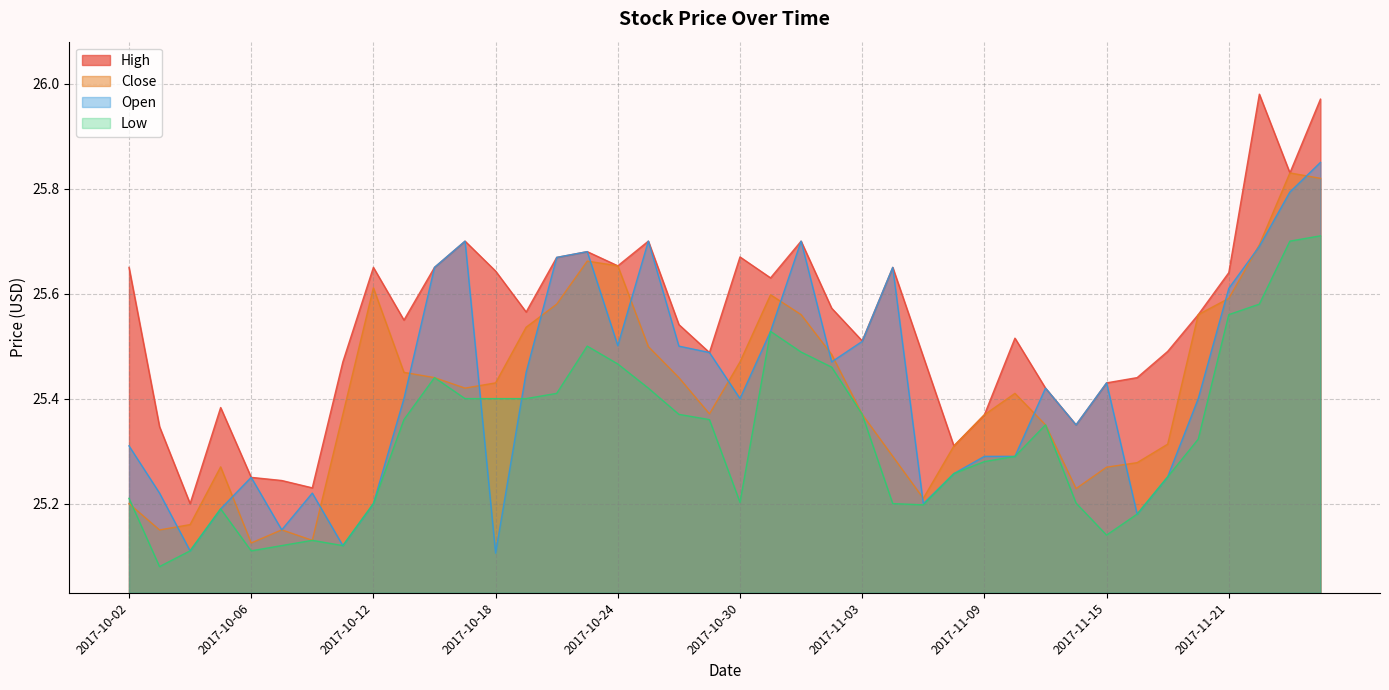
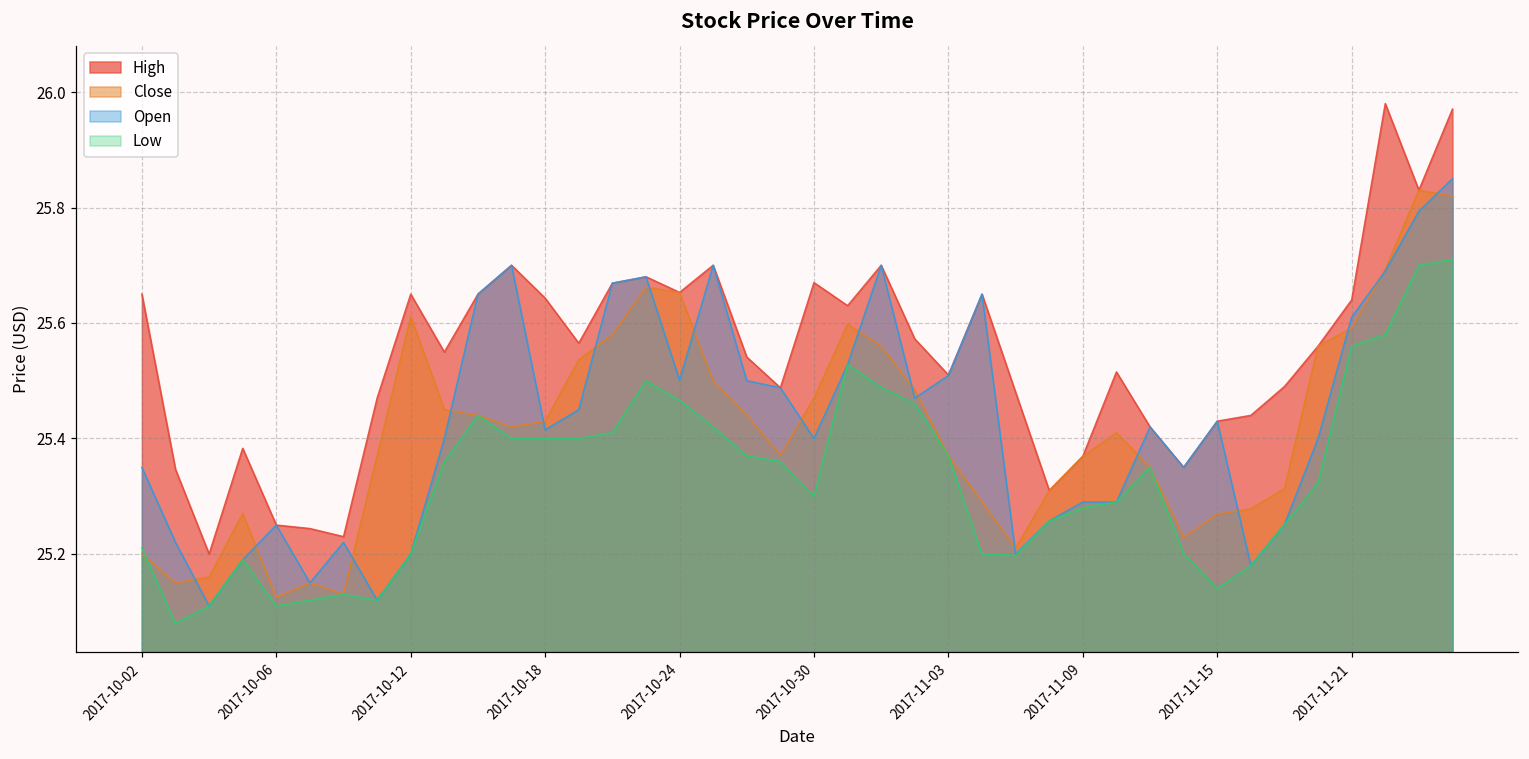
  {
    "Open": {
-     "2017-10-02": 25.31,
-     "2017-10-18": 25.11,
+     "2017-10-02": 25.35,
+     "2017-10-18": 25.41,
      "2017-10-24": 25.50,
      "2017-10-30": 25.40,
      "2017-11-09": 25.29,
      "2017-11-21": 25.61
    },
    "Low": {
      "2017-10-02": 25.21,
      "2017-10-06": 25.11,
      "2017-10-18": 25.40,
      "2017-10-24": 25.47,
-     "2017-10-30": 25.20,
+     "2017-10-30": 25.30,
      "2017-11-09": 25.28,
      "2017-11-15": 25.14,
      "2017-11-21": 25.56
    }
  }
